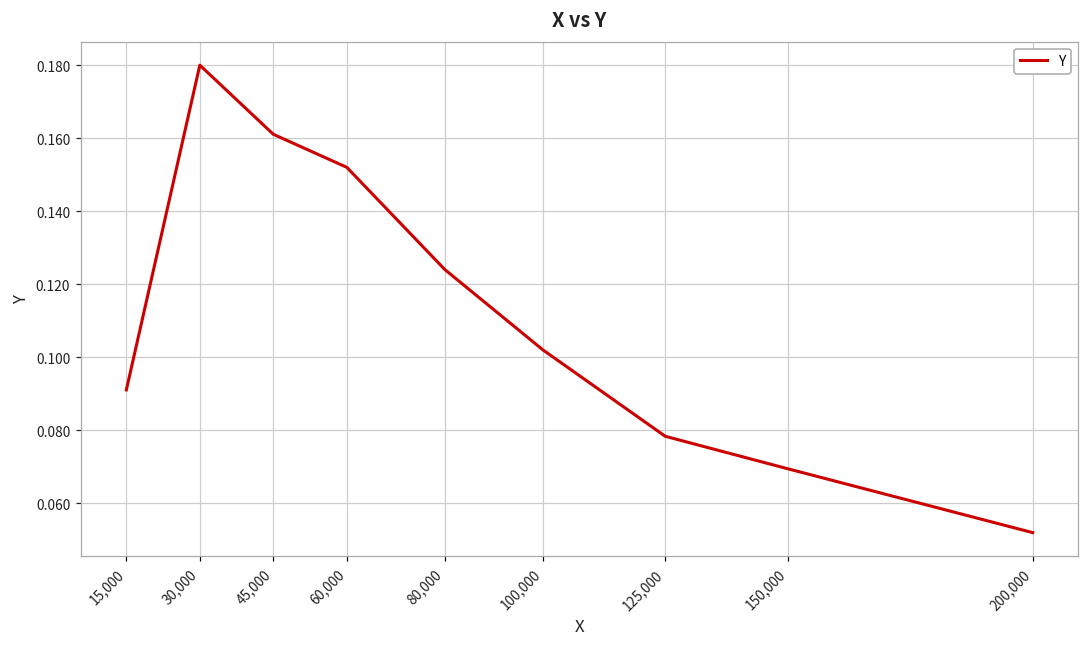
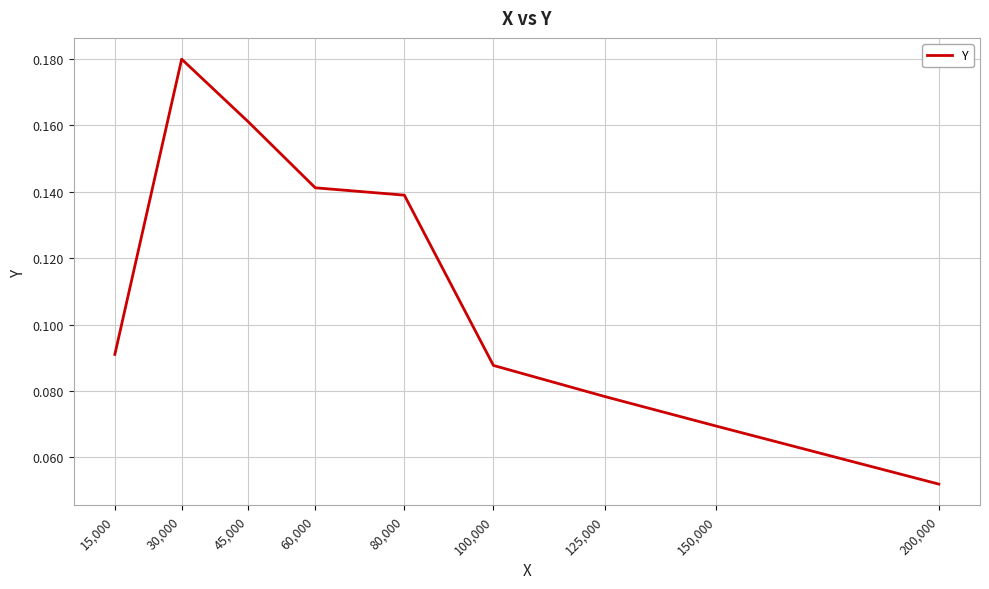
  {
    "15,000": 0.091,
    "30,000": 0.180,
    "45,000": 0.161,
-   "60,000": 0.152,
-   "80,000": 0.124,
-   "100,000": 0.102,
+   "60,000": 0.141,
+   "80,000": 0.139,
+   "100,000": 0.088,
    "125,000": 0.078,
    "150,000": 0.069,
    "200,000": 0.052
  }
